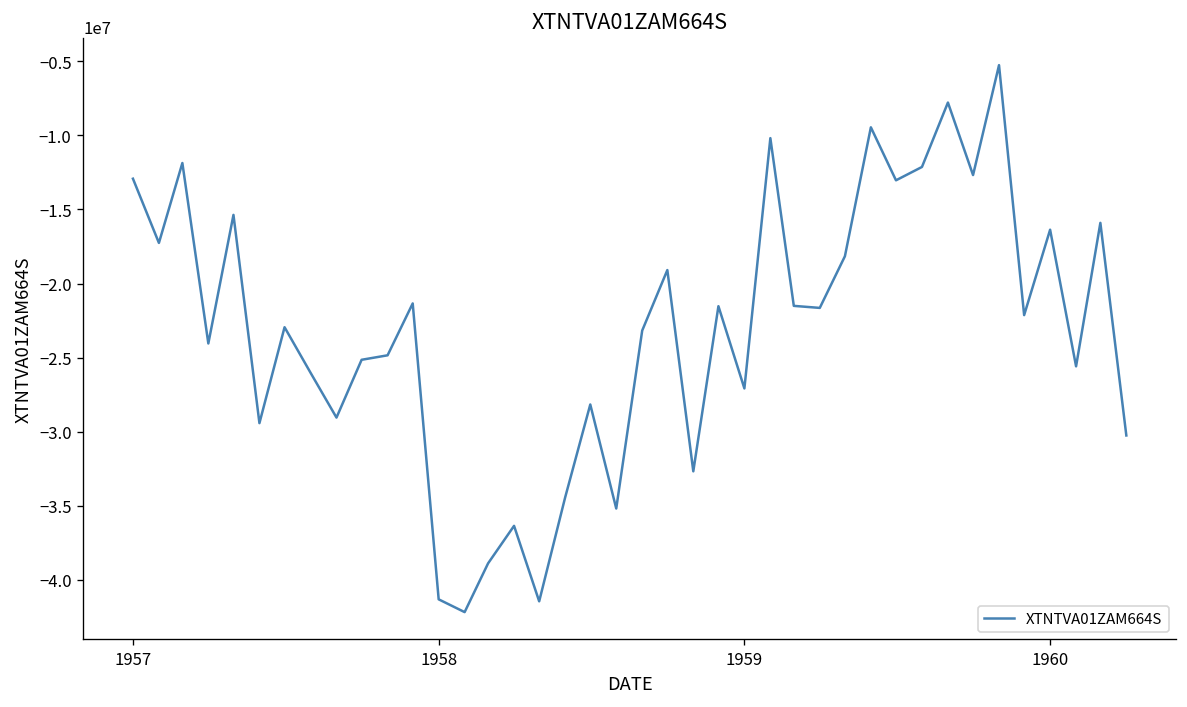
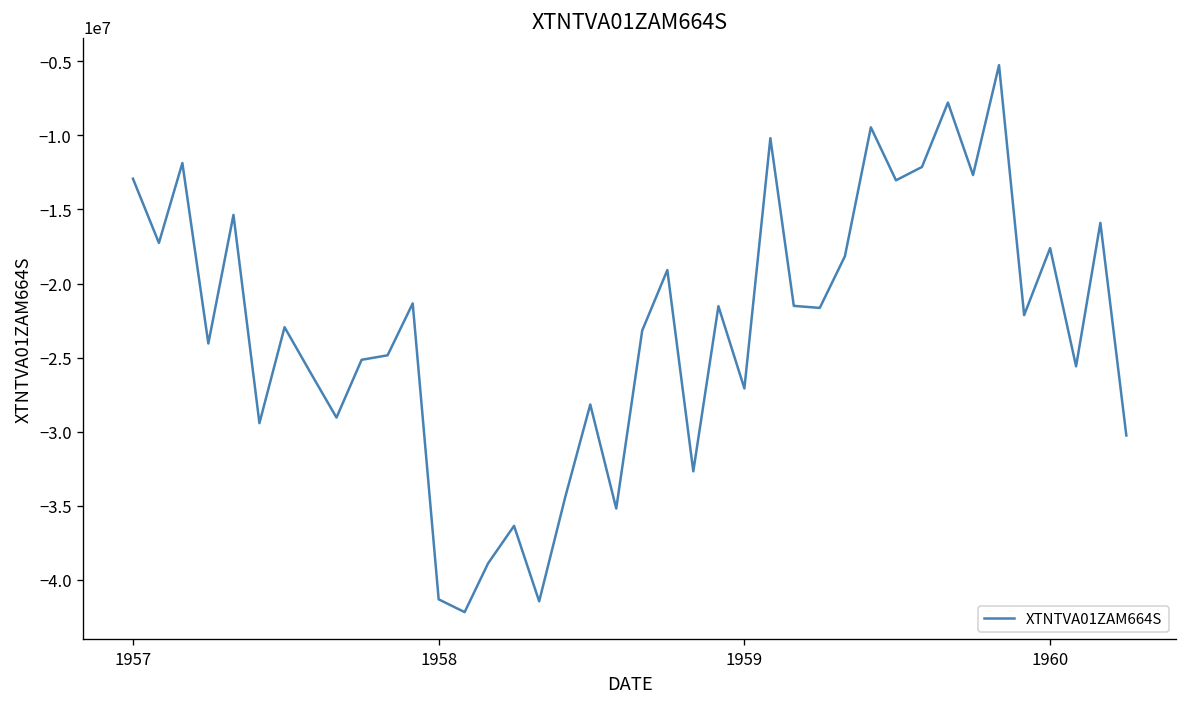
  {
    "1957": -12900000,
    "1958": -41300000,
    "1959": -27100000,
-   "1960": -16400000
+   "1960": -17600000
  }
